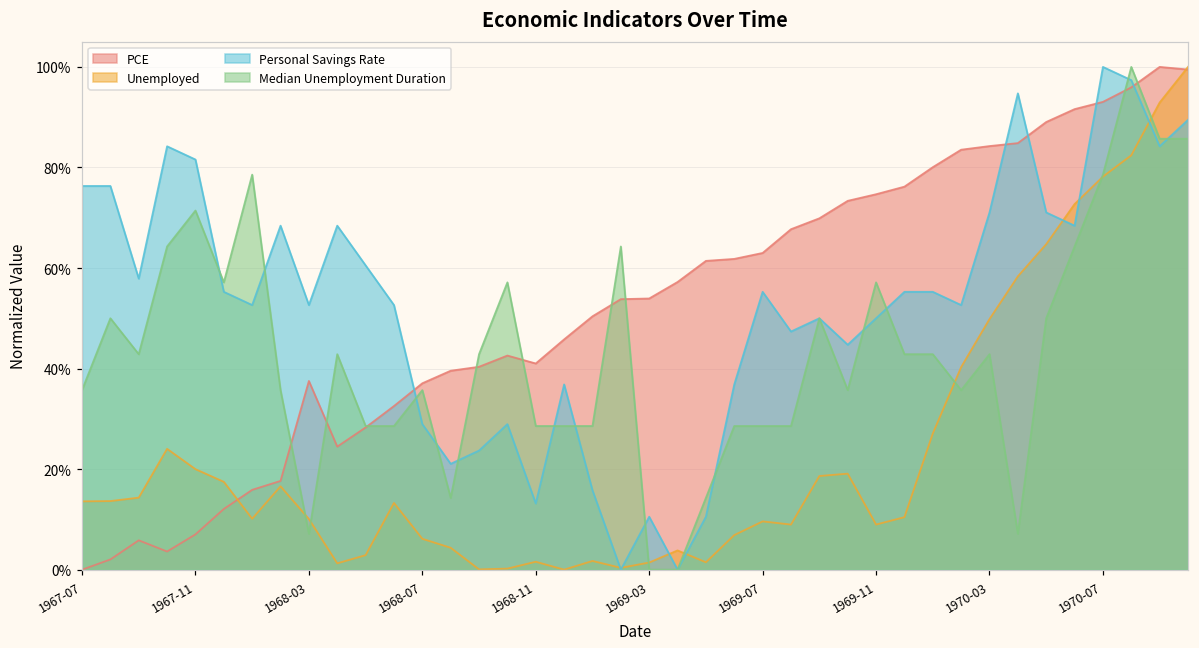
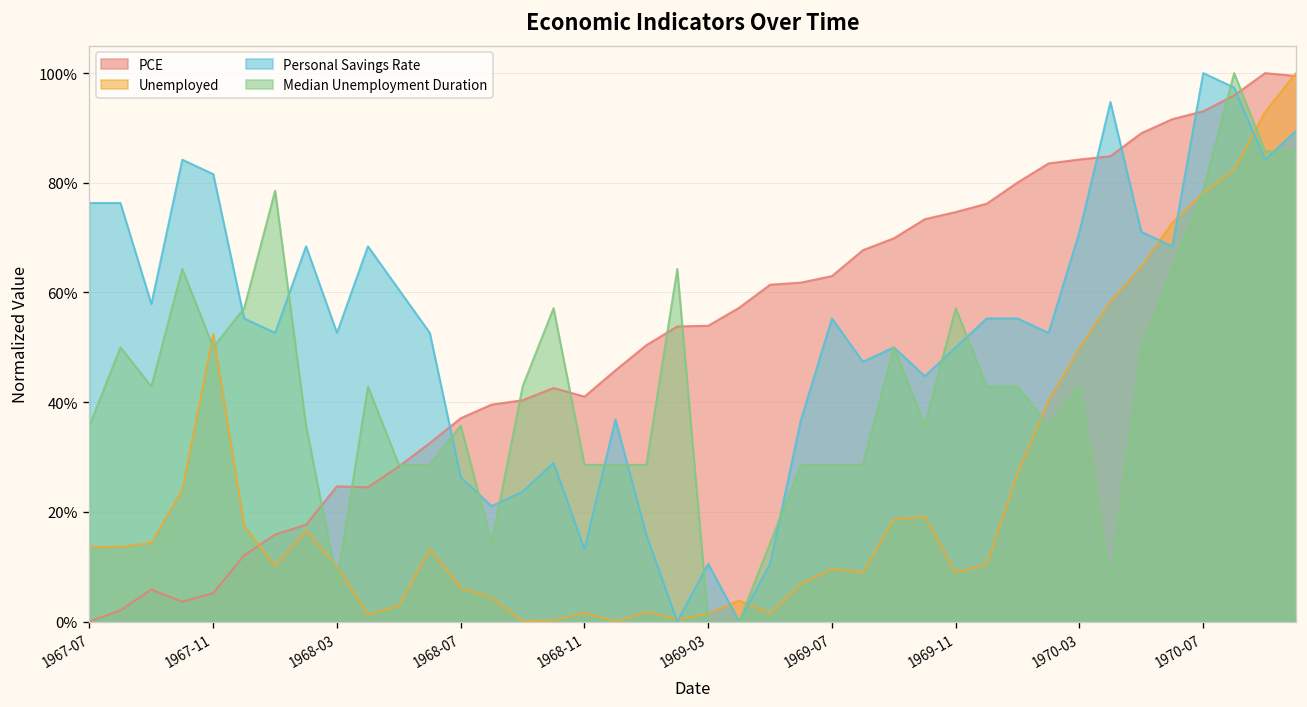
  {
    "PCE": {
      "1967-07": "0%",
-     "1967-11": "7%",
-     "1968-03": "38%",
+     "1967-11": "5%",
+     "1968-03": "25%",
      "1968-07": "37%",
      "1968-11": "41%",
      "1969-03": "54%",
      "1969-07": "63%",
      "1969-11": "75%",
      "1970-03": "84%",
      "1970-07": "93%"
    },
    "Unemployed": {
      "1967-07": "14%",
-     "1967-11": "20%",
+     "1967-11": "52%",
      "1968-03": "10%",
      "1968-07": "6%",
      "1968-11": "2%",
      "1969-03": "1%",
      "1969-07": "10%",
      "1969-11": "9%",
      "1970-03": "50%"
    },
    "Personal Savings Rate": {
      "1967-07": "76%",
      "1967-11": "82%",
      "1968-03": "53%",
-     "1968-07": "29%",
+     "1968-07": "26%",
      "1968-11": "13%",
      "1969-03": "11%",
      "1969-07": "55%",
      "1969-11": "50%",
      "1970-03": "71%",
      "1970-07": "100%"
    },
    "Median Unemployment Duration": {
      "1967-07": "36%",
-     "1967-11": "71%",
+     "1967-11": "50%",
      "1968-03": "7%",
      "1968-07": "36%",
      "1968-11": "29%",
      "1969-03": "0%",
      "1969-07": "29%",
      "1969-11": "57%",
      "1970-03": "43%"
    }
  }
